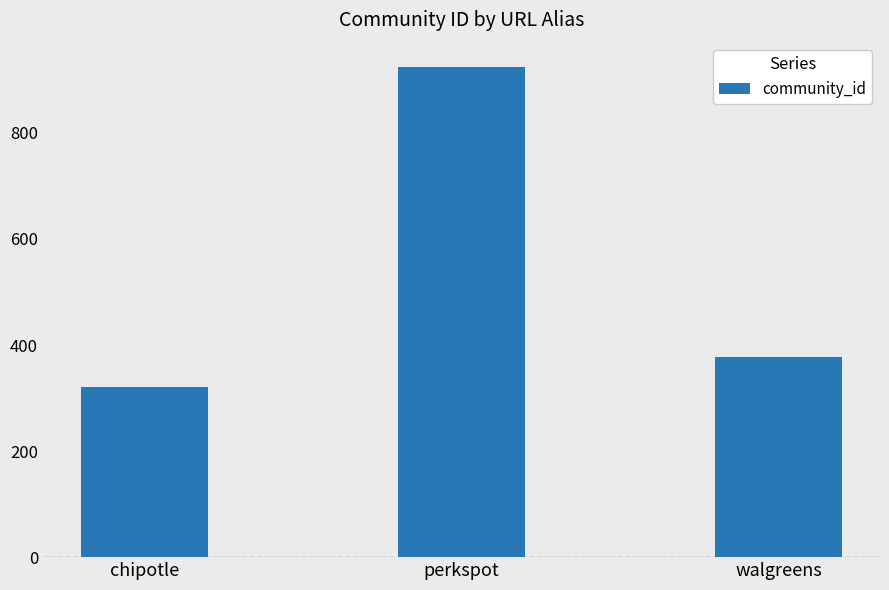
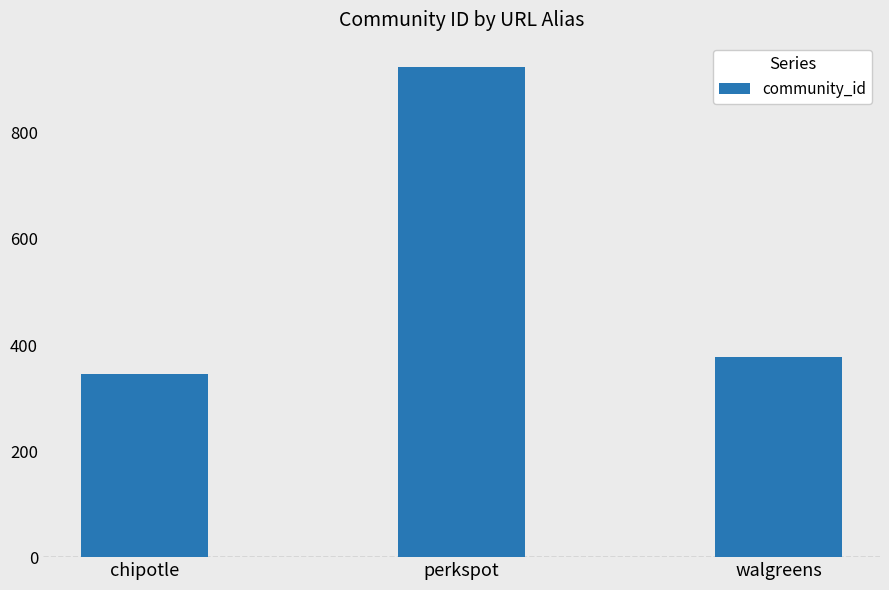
  {
-   "chipotle": 320,
+   "chipotle": 350,
    "perkspot": 920,
    "walgreens": 380
  }
